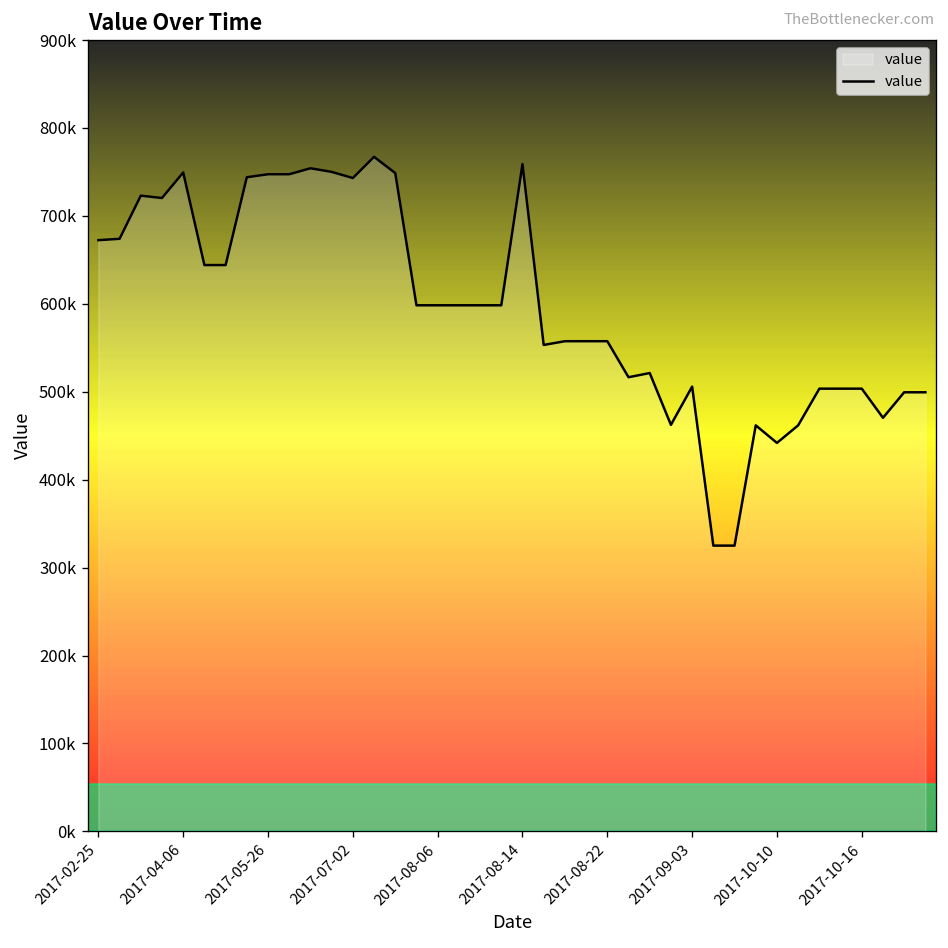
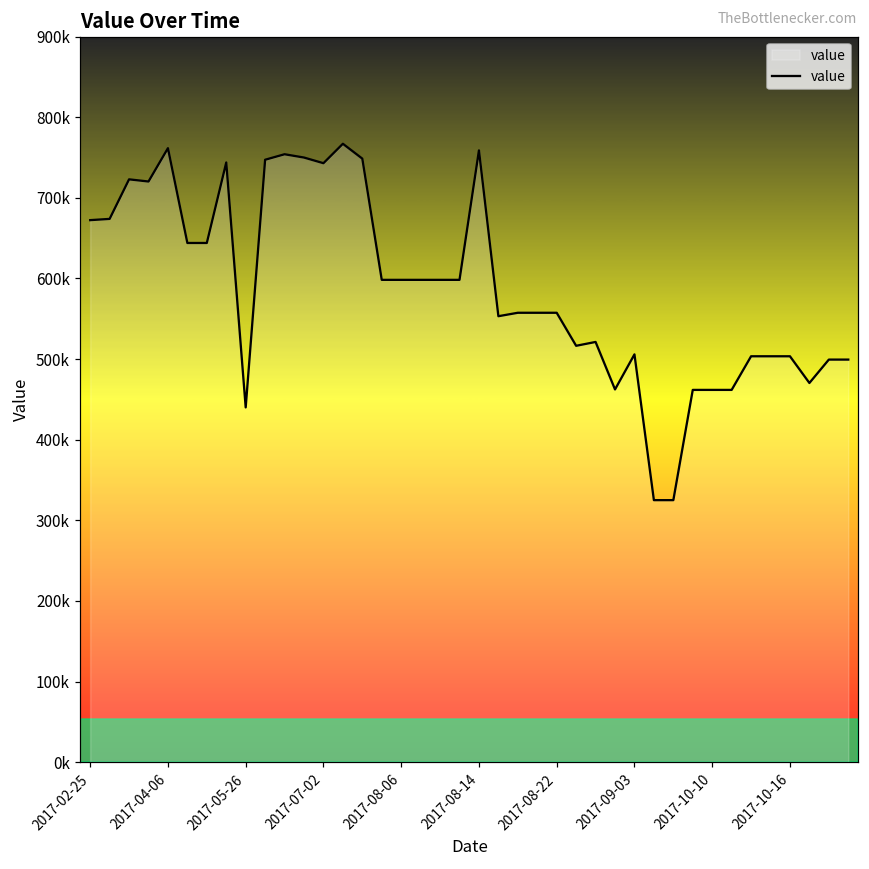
  {
    "2017-02-25": 670000,
-   "2017-04-06": 750000,
-   "2017-05-26": 750000,
+   "2017-04-06": 760000,
+   "2017-05-26": 440000,
    "2017-07-02": 740000,
    "2017-08-06": 600000,
    "2017-08-14": 760000,
    "2017-08-22": 560000,
    "2017-09-03": 510000,
-   "2017-10-10": 440000,
+   "2017-10-10": 460000,
    "2017-10-16": 500000
  }
